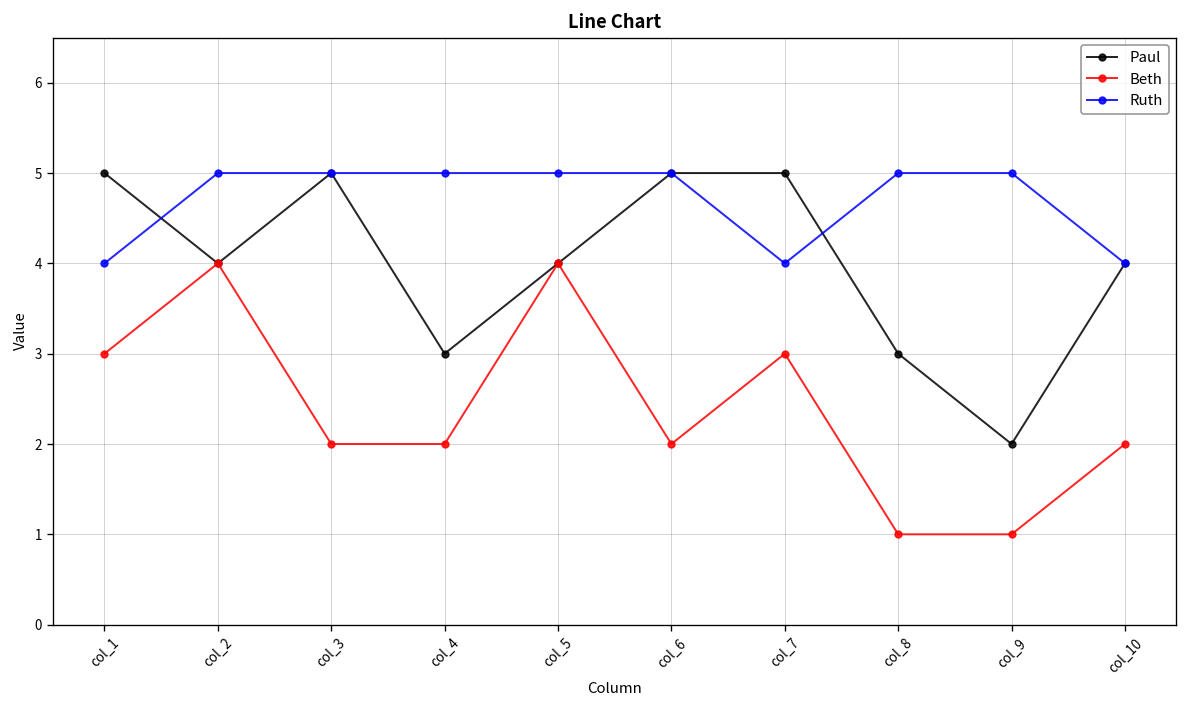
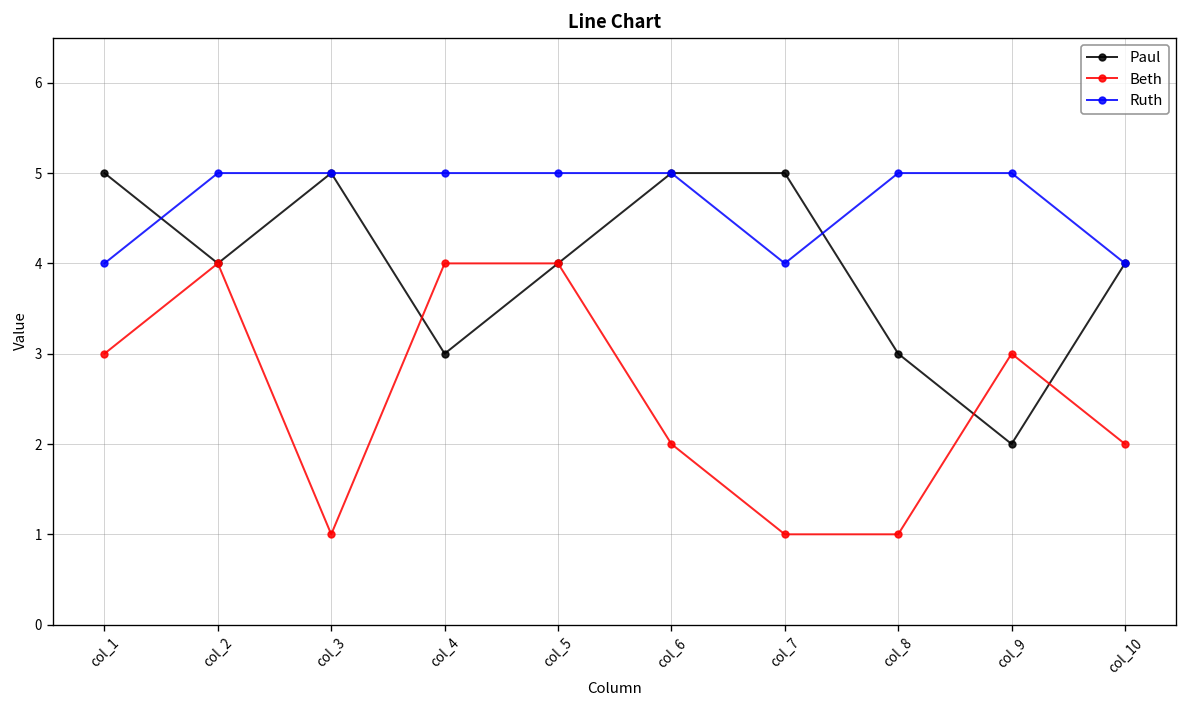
  {
    "Paul": {
      "col_1": 5,
      "col_4": 3,
      "col_7": 5,
      "col_8": 3,
      "col_9": 2
    },
    "Beth": {
      "col_1": 3,
-     "col_3": 2,
-     "col_4": 2,
+     "col_3": 1,
+     "col_4": 4,
      "col_6": 2,
-     "col_7": 3,
+     "col_7": 1,
      "col_8": 1,
-     "col_9": 1,
+     "col_9": 3,
      "col_10": 2
    },
    "Ruth": {
      "col_1": 4,
      "col_2": 5,
      "col_4": 5,
      "col_5": 5,
      "col_7": 4,
      "col_8": 5,
      "col_9": 5
    }
  }
